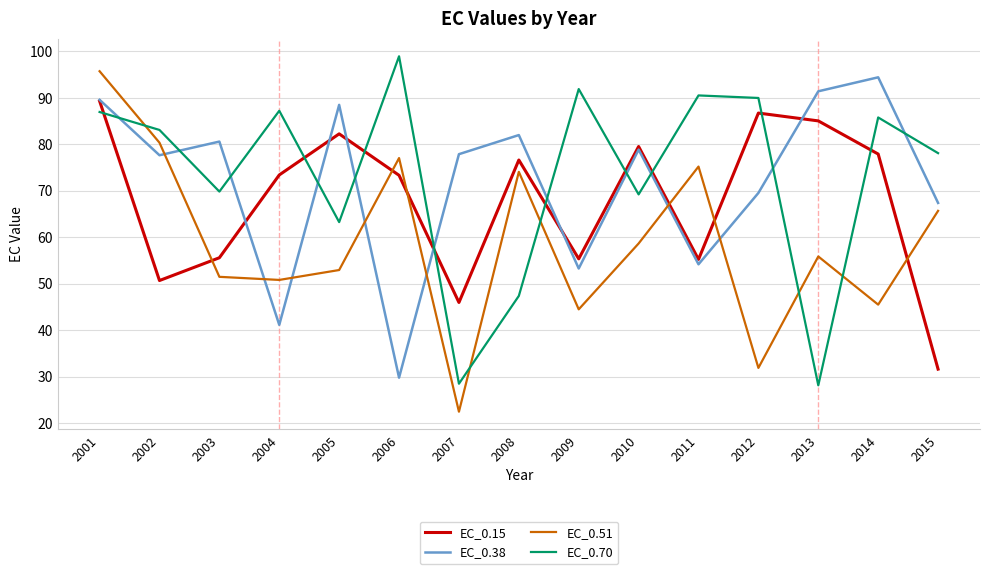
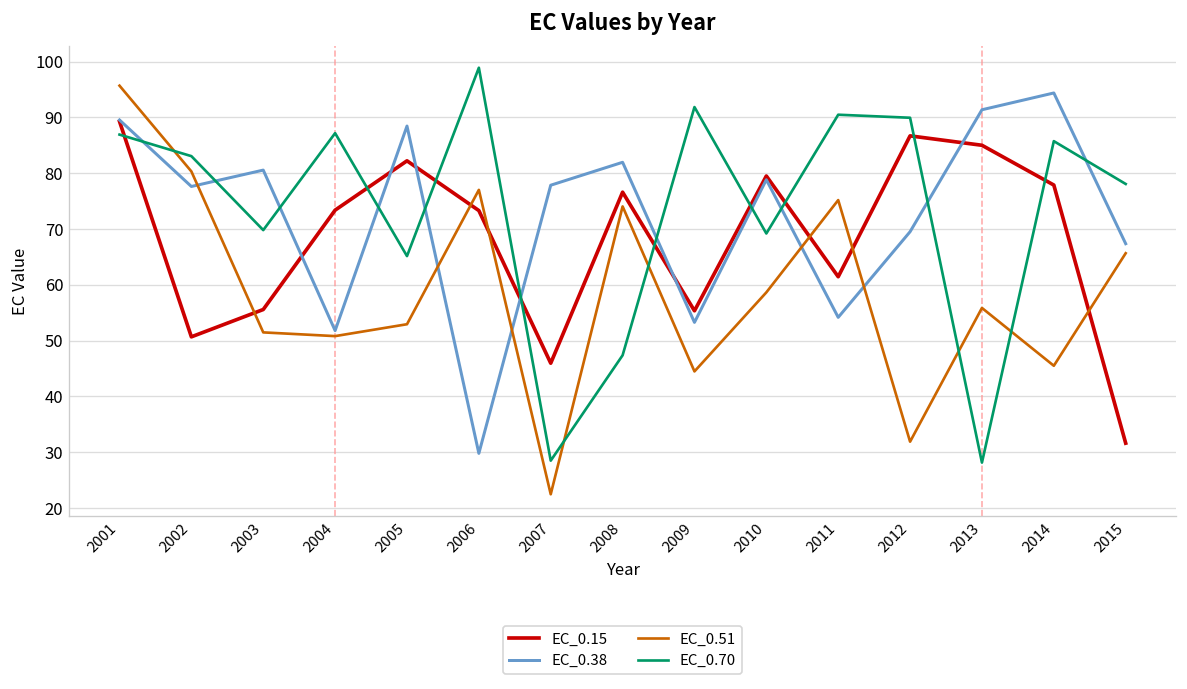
  {
    "EC_0.15": {
      "2002": 51,
      "2003": 56,
      "2004": 73,
      "2005": 82,
      "2006": 73,
      "2007": 46,
      "2008": 77,
      "2009": 55,
      "2010": 79,
-     "2011": 55,
+     "2011": 61,
      "2012": 87,
      "2013": 85,
      "2014": 78,
      "2015": 32
    },
    "EC_0.38": {
      "2002": 78,
      "2003": 81,
-     "2004": 41,
+     "2004": 52,
      "2005": 88,
      "2006": 30,
      "2007": 78,
      "2008": 82,
      "2009": 53,
      "2010": 79,
      "2011": 54,
      "2012": 70,
      "2013": 91,
      "2014": 94,
      "2015": 67
    },
    "EC_0.51": {
      "2001": 96,
      "2002": 80,
      "2003": 51,
      "2004": 51,
      "2005": 53,
      "2006": 77,
      "2007": 22,
      "2008": 74,
      "2009": 44,
      "2010": 59,
      "2011": 75,
      "2012": 32,
      "2013": 56,
      "2014": 45,
      "2015": 66
    },
    "EC_0.70": {
      "2001": 87,
      "2002": 83,
      "2003": 70,
      "2004": 87,
-     "2005": 63,
+     "2005": 65,
      "2006": 99,
      "2007": 28,
      "2008": 47,
      "2009": 92,
      "2010": 69,
      "2011": 90,
      "2012": 90,
      "2013": 28,
      "2014": 86,
      "2015": 78
    }
  }
